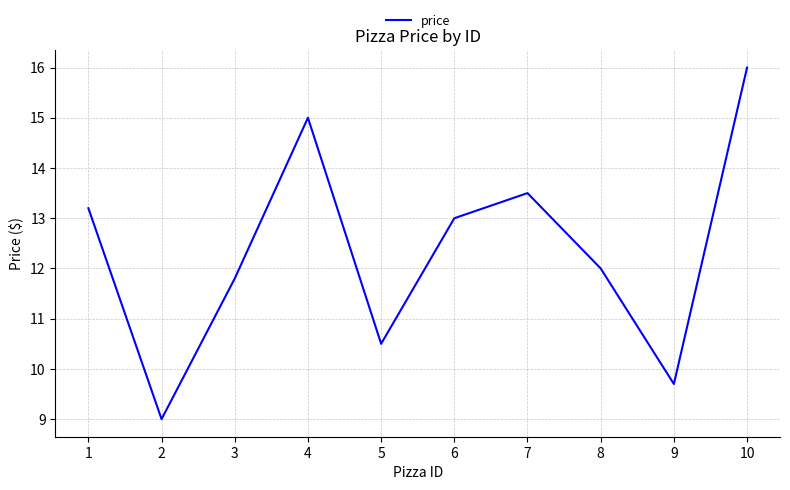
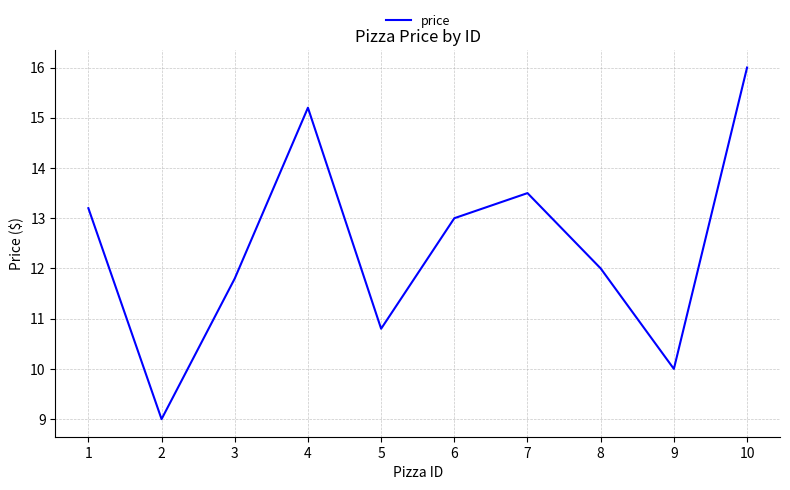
  {
    "1": 13.2,
    "2": 9.0,
    "3": 11.8,
-   "4": 15.0,
-   "5": 10.5,
+   "4": 15.2,
+   "5": 10.8,
    "6": 13.0,
    "7": 13.5,
    "8": 12.0,
-   "9": 9.7,
+   "9": 10.0,
    "10": 16.0
  }
